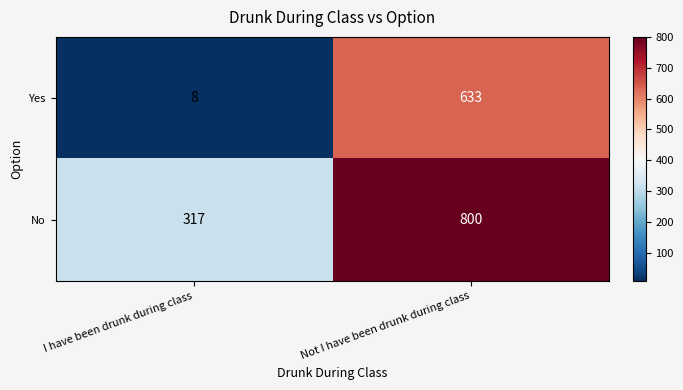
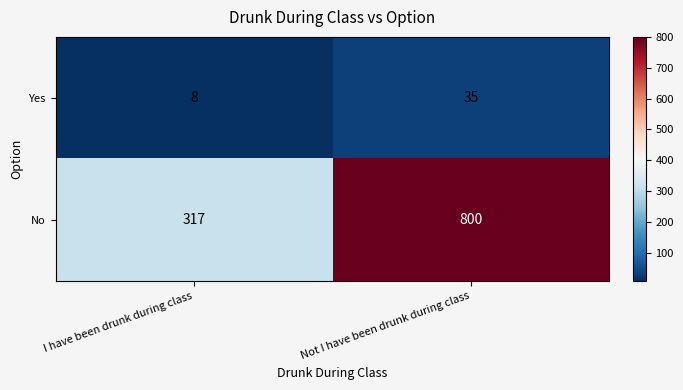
  {
    "Yes": {
      "I have been drunk during class": 8,
-     "Not I have been drunk during class": 633
+     "Not I have been drunk during class": 35
    },
    "No": {
      "I have been drunk during class": 317,
      "Not I have been drunk during class": 800
    }
  }
